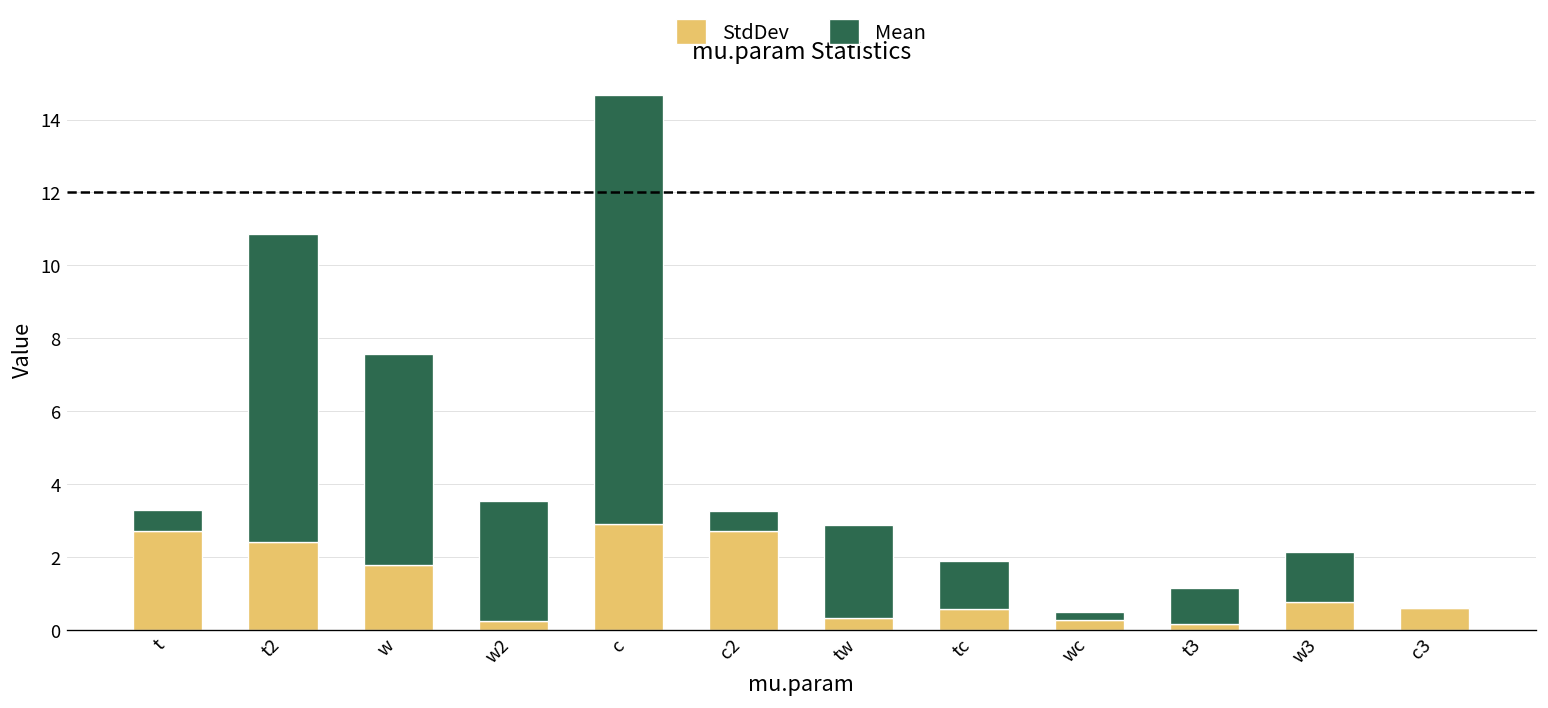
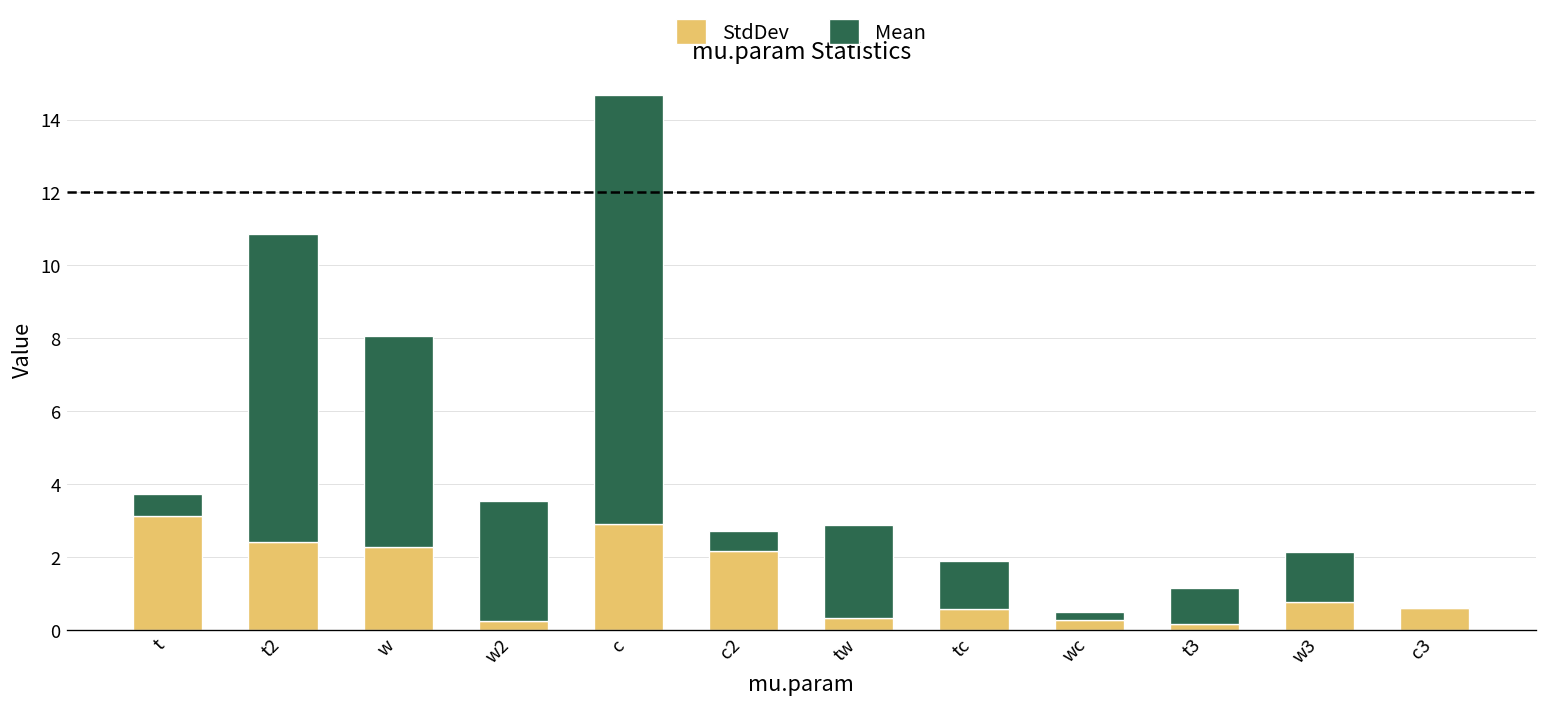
  {
    "StdDev": {
-     "t": 2.7,
+     "t": 3.1,
      "t2": 2.4,
-     "w": 1.8,
+     "w": 2.3,
      "w2": 0.2,
      "c": 2.9,
-     "c2": 2.7,
+     "c2": 2.2,
      "tw": 0.3,
      "tc": 0.6,
      "wc": 0.3,
      "t3": 0.2,
      "w3": 0.8,
      "c3": 0.6
    },
    "Mean": {
      "t": 0.6,
      "t2": 8.5,
      "w": 5.8,
      "w2": 3.3,
      "c": 11.8,
      "c2": 0.5,
      "tw": 2.6,
      "tc": 1.3,
      "wc": 0.2,
      "t3": 1.0,
      "w3": 1.3
    }
  }
